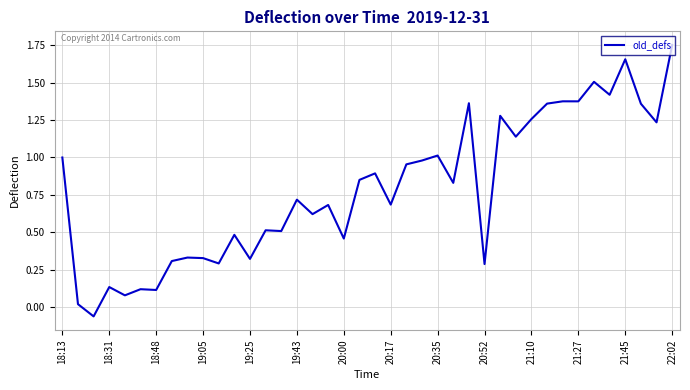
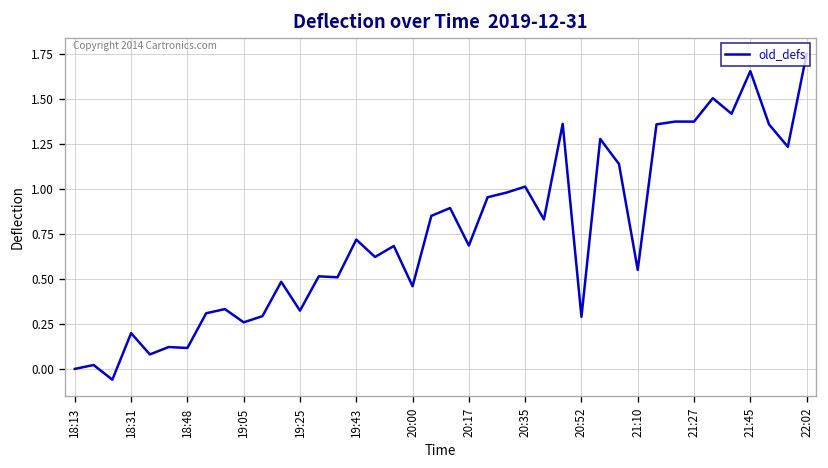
  {
-   "18:13": 1,
-   "18:31": 0.14,
+   "18:13": 0,
+   "18:31": 0.20,
    "18:48": 0.12,
-   "19:05": 0.33,
+   "19:05": 0.26,
    "19:25": 0.32,
    "19:43": 0.72,
    "20:00": 0.46,
    "20:17": 0.69,
    "20:35": 1.01,
    "20:52": 0.29,
-   "21:10": 1.26,
+   "21:10": 0.55,
    "21:27": 1.37,
    "21:45": 1.66
  }
